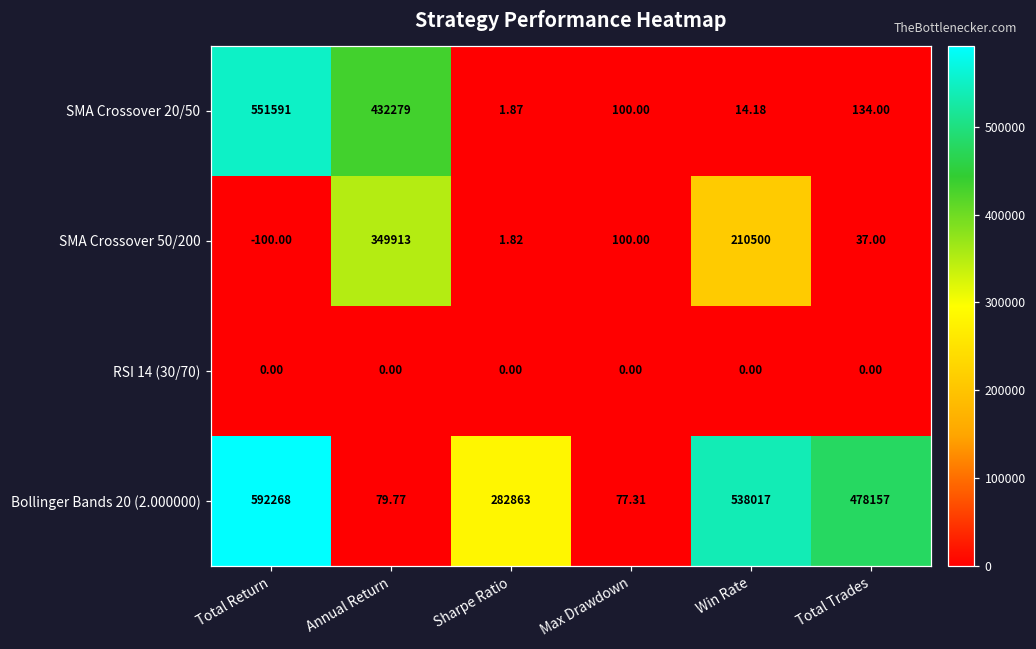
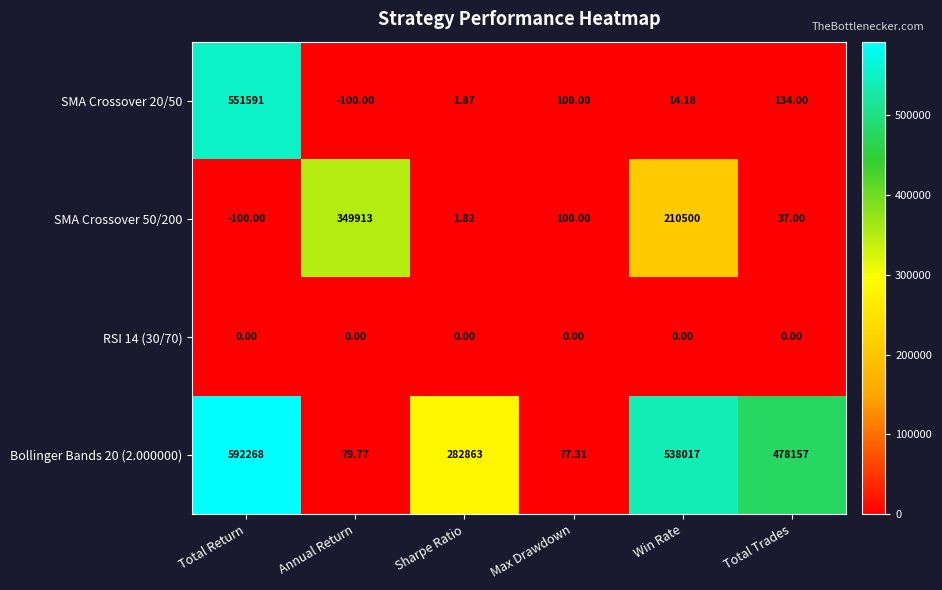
  {
    "SMA Crossover 20/50": {
      "Total Return": 551591,
-     "Annual Return": 432279,
+     "Annual Return": -100.00,
      "Sharpe Ratio": 1.87,
      "Max Drawdown": 100.00,
      "Win Rate": 14.18,
      "Total Trades": 134.00
    },
    "SMA Crossover 50/200": {
      "Total Return": -100.00,
      "Annual Return": 349913,
      "Sharpe Ratio": 1.82,
      "Max Drawdown": 100.00,
      "Win Rate": 210500,
      "Total Trades": 37.00
    },
    "RSI 14 (30/70)": {
      "Total Return": 0.00,
      "Annual Return": 0.00,
      "Sharpe Ratio": 0.00,
      "Max Drawdown": 0.00,
      "Win Rate": 0.00,
      "Total Trades": 0.00
    },
    "Bollinger Bands 20 (2.000000)": {
      "Total Return": 592268,
      "Annual Return": 79.77,
      "Sharpe Ratio": 282863,
      "Max Drawdown": 77.31,
      "Win Rate": 538017,
      "Total Trades": 478157
    }
  }
